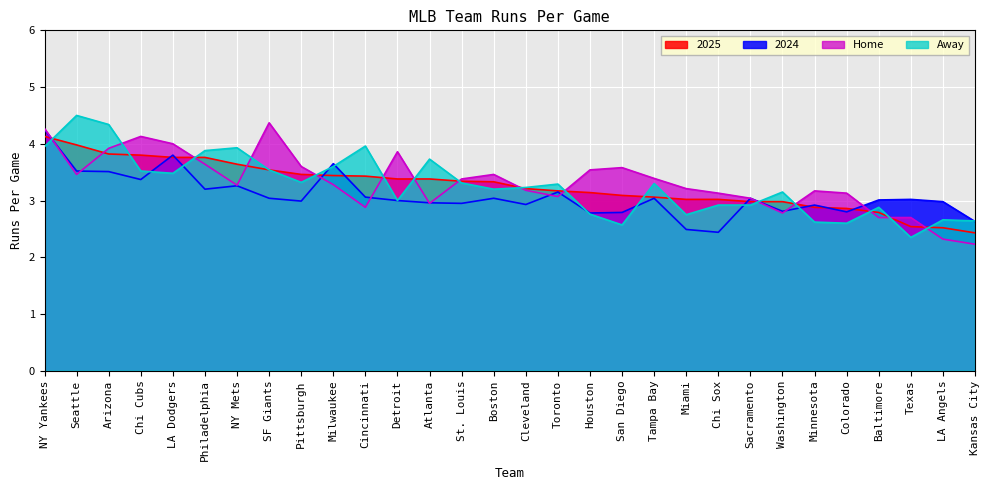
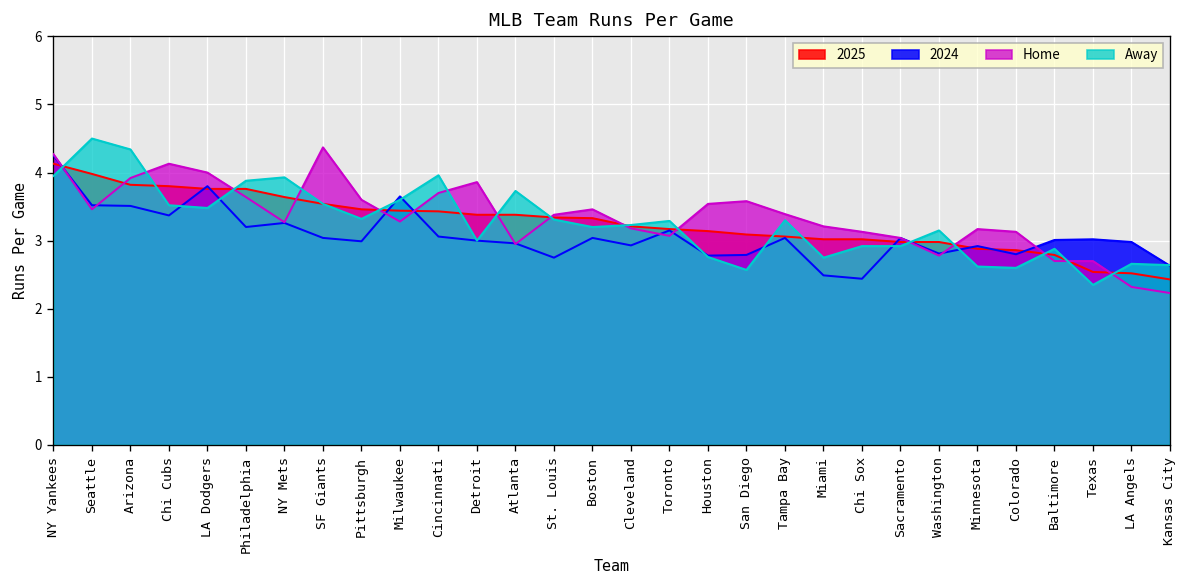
  {
    "2025": {
      "NY Yankees": 4.1,
      "Seattle": 4.0,
      "Arizona": 3.8,
      "Chi Cubs": 3.8,
      "Philadelphia": 3.8,
      "NY Mets": 3.6,
      "Pittsburgh": 3.5,
      "Milwaukee": 3.4,
      "Cincinnati": 3.4,
      "Detroit": 3.4,
      "Atlanta": 3.4,
      "Boston": 3.3,
      "Houston": 3.1,
      "San Diego": 3.1,
      "Miami": 3.0,
      "Chi Sox": 3.0,
      "Sacramento": 3.0,
      "Washington": 3.0,
      "Colorado": 2.9,
      "Baltimore": 2.8,
      "Texas": 2.5,
      "LA Angels": 2.5,
      "Kansas City": 2.4
    },
    "2024": {
      "Seattle": 3.5,
      "Arizona": 3.5,
      "Chi Cubs": 3.4,
      "Philadelphia": 3.2,
      "SF Giants": 3.0,
      "Pittsburgh": 3.0,
      "Milwaukee": 3.7,
      "Cincinnati": 3.1,
-     "St. Louis": 3.0,
+     "St. Louis": 2.8,
      "Boston": 3.0,
      "Cleveland": 2.9,
      "San Diego": 2.8,
      "Miami": 2.5,
      "Chi Sox": 2.4,
      "Colorado": 2.8,
      "Baltimore": 3.0,
      "Texas": 3.0,
      "LA Angels": 3.0
    },
    "Home": {
      "Seattle": 3.5,
      "Arizona": 3.9,
      "Chi Cubs": 4.1,
      "LA Dodgers": 4.0,
      "Philadelphia": 3.6,
      "SF Giants": 4.4,
      "Pittsburgh": 3.6,
      "Milwaukee": 3.3,
-     "Cincinnati": 2.9,
+     "Cincinnati": 3.7,
      "Detroit": 3.9,
      "Boston": 3.5,
      "Toronto": 3.1,
      "Houston": 3.5,
      "San Diego": 3.6,
      "Tampa Bay": 3.4,
      "Miami": 3.2,
      "Chi Sox": 3.1,
      "Minnesota": 3.2,
      "Colorado": 3.1,
      "Baltimore": 2.7,
      "Texas": 2.7,
      "LA Angels": 2.3,
      "Kansas City": 2.2
    },
    "Away": {
      "NY Yankees": 4.0,
      "Seattle": 4.5,
      "Arizona": 4.3,
      "Chi Cubs": 3.5,
      "LA Dodgers": 3.5,
      "Philadelphia": 3.9,
      "NY Mets": 3.9,
      "Pittsburgh": 3.3,
      "Milwaukee": 3.6,
      "Cincinnati": 4.0,
      "Atlanta": 3.7,
      "Boston": 3.2,
      "Toronto": 3.3,
      "San Diego": 2.6,
      "Tampa Bay": 3.3,
      "Miami": 2.8,
      "Chi Sox": 2.9,
      "Sacramento": 2.9,
      "Washington": 3.2,
      "Minnesota": 2.6,
      "Colorado": 2.6,
      "Baltimore": 2.9,
      "Texas": 2.4,
      "LA Angels": 2.7
    }
  }
